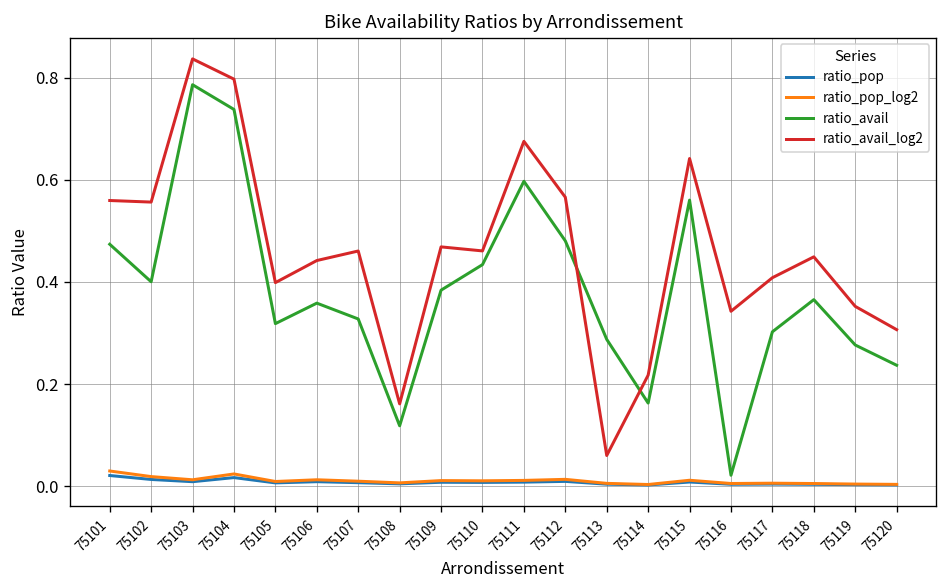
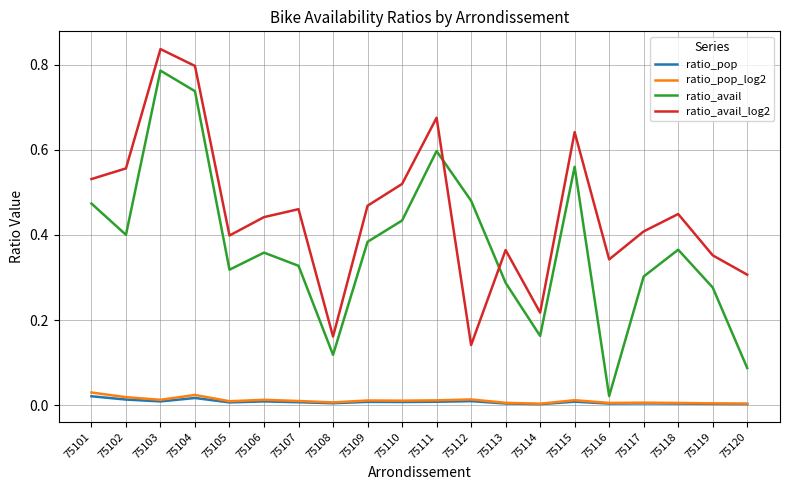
  {
    "ratio_pop": {
      "75101": 0.02,
      "75104": 0.02
    },
    "ratio_pop_log2": {
      "75101": 0.03,
      "75104": 0.02
    },
    "ratio_avail": {
      "75101": 0.47,
      "75102": 0.40,
      "75103": 0.79,
      "75104": 0.74,
      "75105": 0.32,
      "75106": 0.36,
      "75107": 0.33,
      "75108": 0.12,
      "75109": 0.38,
      "75110": 0.43,
      "75111": 0.60,
      "75112": 0.48,
      "75113": 0.29,
      "75114": 0.16,
      "75115": 0.56,
      "75116": 0.02,
      "75117": 0.30,
      "75118": 0.37,
      "75119": 0.28,
-     "75120": 0.24
+     "75120": 0.09
    },
    "ratio_avail_log2": {
-     "75101": 0.56,
+     "75101": 0.53,
      "75102": 0.56,
      "75103": 0.84,
      "75104": 0.80,
      "75105": 0.40,
      "75106": 0.44,
      "75107": 0.46,
      "75108": 0.16,
      "75109": 0.47,
-     "75110": 0.46,
+     "75110": 0.52,
      "75111": 0.68,
-     "75112": 0.57,
-     "75113": 0.06,
+     "75112": 0.14,
+     "75113": 0.36,
      "75114": 0.22,
      "75115": 0.64,
      "75116": 0.34,
      "75117": 0.41,
      "75118": 0.45,
      "75119": 0.35,
      "75120": 0.31
    }
  }
